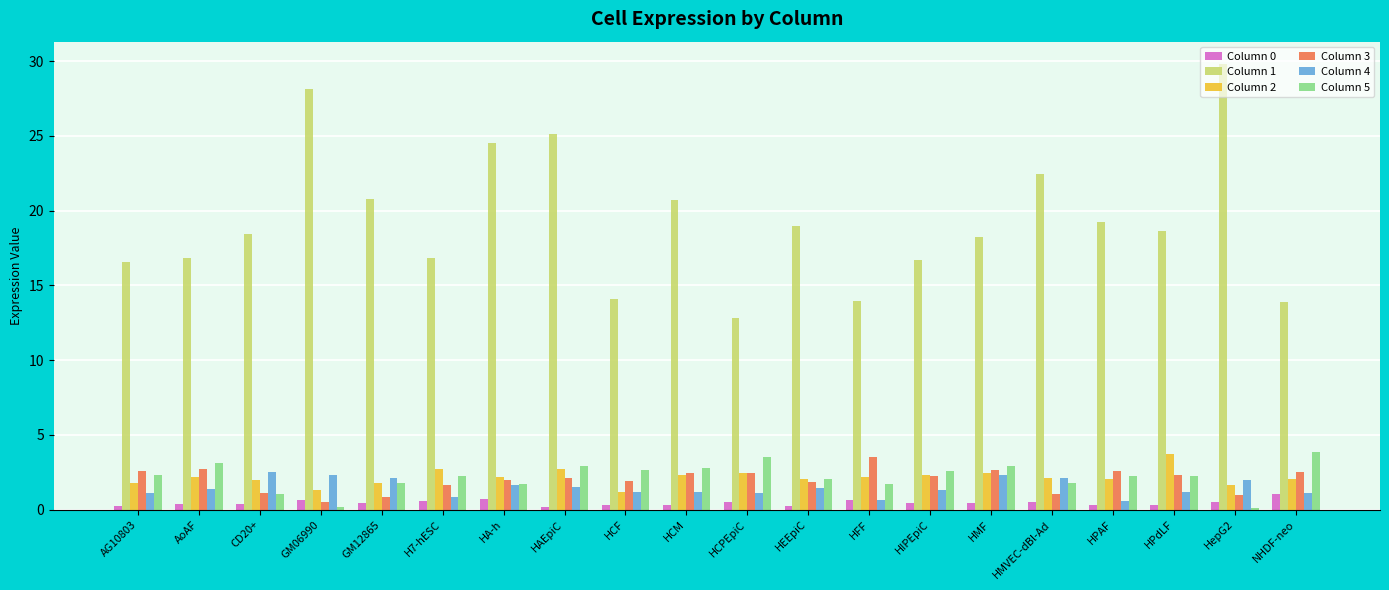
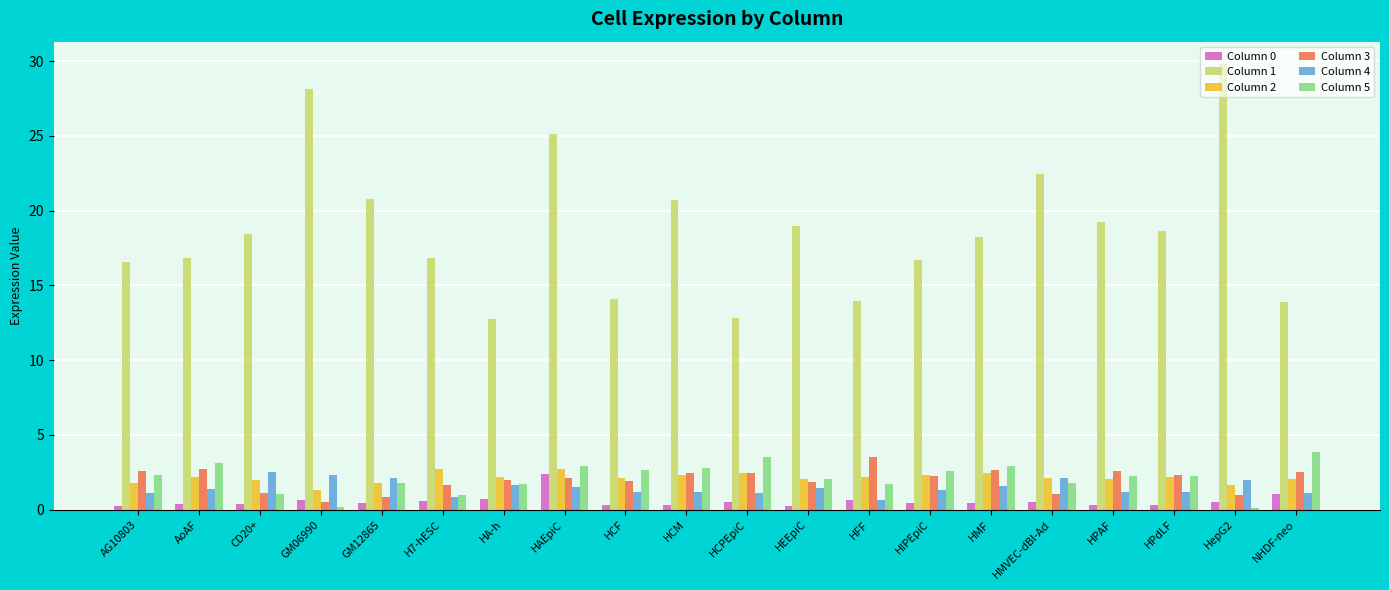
  {
    "Column 0": {
      "AG10803": 0.3,
      "AoAF": 0.4,
      "CD20+": 0.4,
      "GM06990": 0.6,
      "GM12865": 0.5,
      "H7-hESC": 0.6,
      "HA-h": 0.7,
-     "HAEpiC": 0.2,
+     "HAEpiC": 2.4,
      "HCF": 0.3,
      "HCM": 0.3,
      "HCPEpiC": 0.5,
      "HEEpiC": 0.3,
      "HFF": 0.6,
      "HIPEpiC": 0.5,
      "HMF": 0.5,
      "HMVEC-dBl-Ad": 0.5,
      "HPAF": 0.3,
      "HPdLF": 0.3,
      "HepG2": 0.5,
      "NHDF-neo": 1.0
    },
    "Column 1": {
      "AG10803": 16.6,
      "AoAF": 16.8,
      "CD20+": 18.4,
      "GM06990": 28.2,
      "GM12865": 20.8,
      "H7-hESC": 16.8,
-     "HA-h": 24.5,
+     "HA-h": 12.7,
      "HAEpiC": 25.2,
      "HCF": 14.1,
      "HCM": 20.7,
      "HCPEpiC": 12.9,
      "HEEpiC": 19.0,
      "HFF": 13.9,
      "HIPEpiC": 16.7,
      "HMF": 18.2,
      "HMVEC-dBl-Ad": 22.5,
      "HPAF": 19.2,
      "HPdLF": 18.6,
      "NHDF-neo": 13.9
    },
    "Column 2": {
      "AG10803": 1.8,
      "AoAF": 2.2,
      "CD20+": 2.0,
      "GM06990": 1.4,
      "GM12865": 1.8,
      "H7-hESC": 2.7,
      "HA-h": 2.2,
      "HAEpiC": 2.7,
-     "HCF": 1.2,
+     "HCF": 2.1,
      "HCM": 2.3,
      "HCPEpiC": 2.5,
      "HEEpiC": 2.1,
      "HFF": 2.2,
      "HIPEpiC": 2.3,
      "HMF": 2.5,
      "HMVEC-dBl-Ad": 2.1,
      "HPAF": 2.1,
-     "HPdLF": 3.7,
+     "HPdLF": 2.2,
      "HepG2": 1.6,
      "NHDF-neo": 2.1
    },
    "Column 3": {
      "AG10803": 2.6,
      "AoAF": 2.7,
      "CD20+": 1.1,
      "GM06990": 0.5,
      "GM12865": 0.8,
      "H7-hESC": 1.6,
      "HA-h": 2.0,
      "HAEpiC": 2.1,
      "HCF": 1.9,
      "HCM": 2.4,
      "HCPEpiC": 2.4,
      "HEEpiC": 1.9,
      "HFF": 3.5,
      "HIPEpiC": 2.3,
      "HMF": 2.7,
      "HMVEC-dBl-Ad": 1.0,
      "HPAF": 2.6,
      "HPdLF": 2.3,
      "HepG2": 1.0,
      "NHDF-neo": 2.5
    },
    "Column 4": {
      "AG10803": 1.1,
      "AoAF": 1.4,
      "CD20+": 2.5,
      "GM06990": 2.3,
      "GM12865": 2.1,
      "H7-hESC": 0.9,
      "HA-h": 1.7,
      "HAEpiC": 1.5,
      "HCF": 1.2,
      "HCM": 1.2,
      "HCPEpiC": 1.1,
      "HEEpiC": 1.5,
      "HFF": 0.6,
      "HIPEpiC": 1.3,
-     "HMF": 2.3,
+     "HMF": 1.6,
      "HMVEC-dBl-Ad": 2.1,
-     "HPAF": 0.6,
+     "HPAF": 1.2,
      "HPdLF": 1.2,
      "HepG2": 2.0,
      "NHDF-neo": 1.1
    },
    "Column 5": {
      "AG10803": 2.3,
      "AoAF": 3.1,
      "CD20+": 1.0,
      "GM12865": 1.8,
-     "H7-hESC": 2.3,
+     "H7-hESC": 1.0,
      "HA-h": 1.7,
      "HAEpiC": 2.9,
      "HCF": 2.6,
      "HCM": 2.8,
      "HCPEpiC": 3.6,
      "HEEpiC": 2.1,
      "HFF": 1.7,
      "HIPEpiC": 2.6,
      "HMF": 2.9,
      "HMVEC-dBl-Ad": 1.8,
      "HPAF": 2.3,
      "HPdLF": 2.3,
      "NHDF-neo": 3.8
    }
  }
